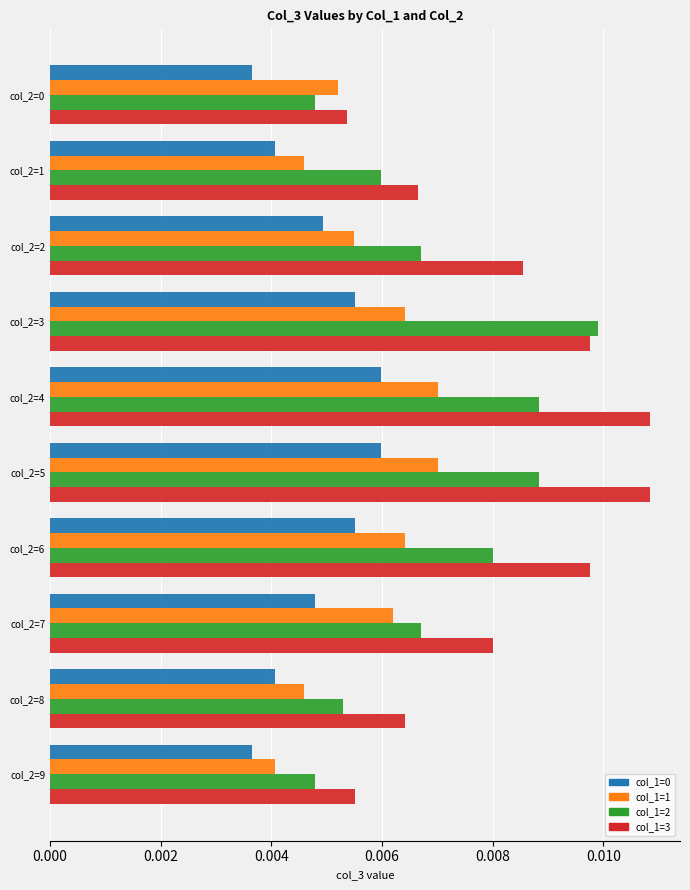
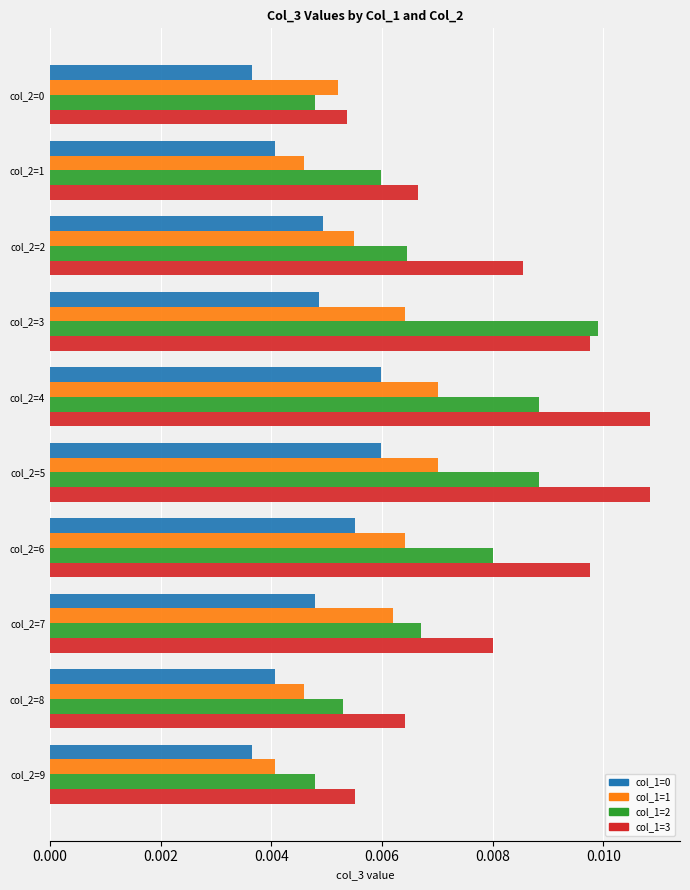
  {
    "col_1=0": {
      "col_2=0": 0.0036,
      "col_2=1": 0.0041,
      "col_2=2": 0.0049,
-     "col_2=3": 0.0055,
+     "col_2=3": 0.0049,
      "col_2=4": 0.0060,
      "col_2=5": 0.0060,
      "col_2=6": 0.0055,
      "col_2=7": 0.0048,
      "col_2=8": 0.0041,
      "col_2=9": 0.0036
    },
    "col_1=1": {
      "col_2=0": 0.0052,
      "col_2=1": 0.0046,
      "col_2=2": 0.0055,
      "col_2=3": 0.0064,
      "col_2=4": 0.0070,
      "col_2=5": 0.0070,
      "col_2=6": 0.0064,
      "col_2=7": 0.0062,
      "col_2=8": 0.0046,
      "col_2=9": 0.0041
    },
    "col_1=2": {
      "col_2=0": 0.0048,
      "col_2=1": 0.0060,
-     "col_2=2": 0.0067,
+     "col_2=2": 0.0064,
      "col_2=3": 0.0099,
      "col_2=4": 0.0088,
      "col_2=5": 0.0088,
      "col_2=6": 0.0080,
      "col_2=7": 0.0067,
      "col_2=8": 0.0053,
      "col_2=9": 0.0048
    },
    "col_1=3": {
      "col_2=0": 0.0054,
      "col_2=1": 0.0067,
      "col_2=2": 0.0085,
      "col_2=3": 0.0098,
      "col_2=4": 0.0108,
      "col_2=5": 0.0108,
      "col_2=6": 0.0098,
      "col_2=7": 0.0080,
      "col_2=8": 0.0064,
      "col_2=9": 0.0055
    }
  }
